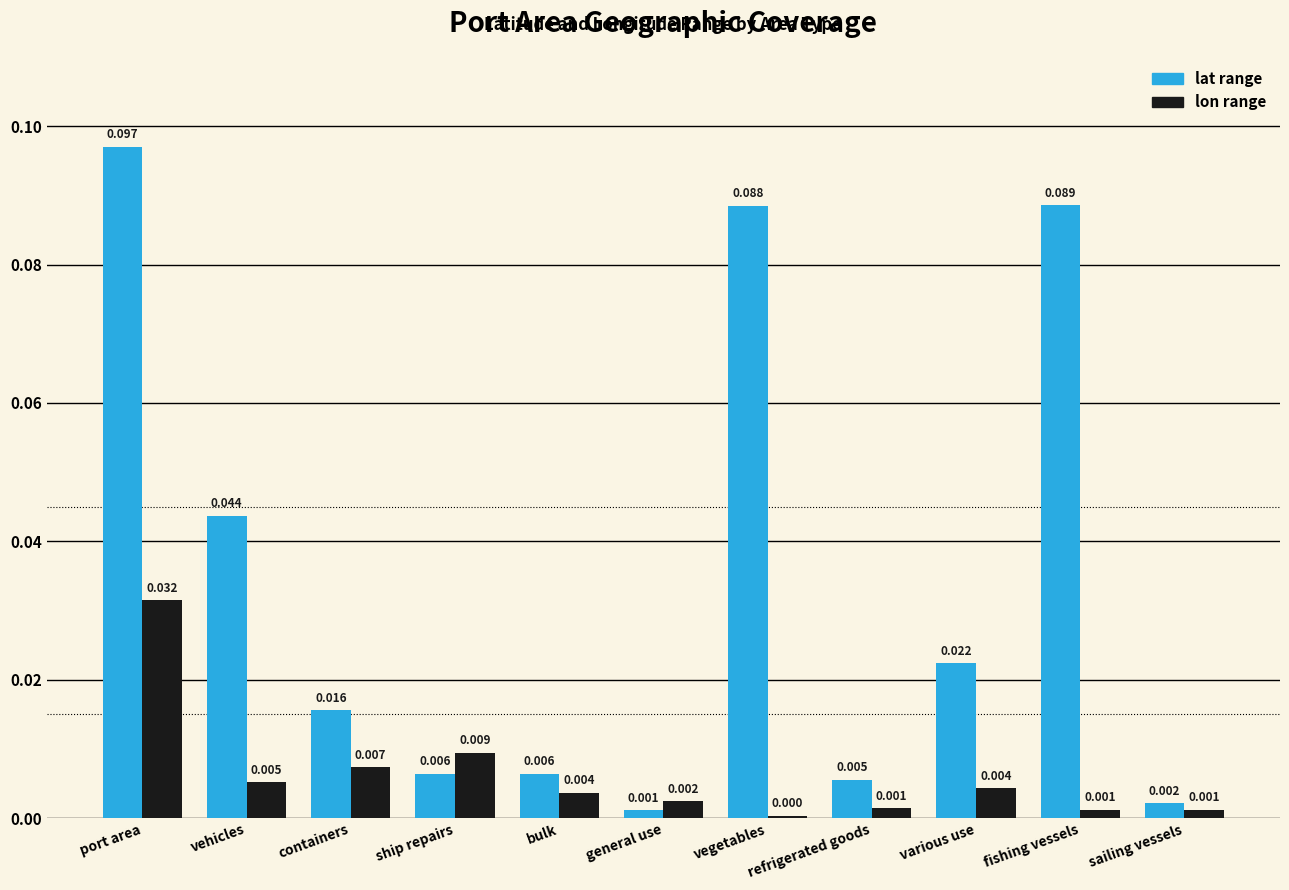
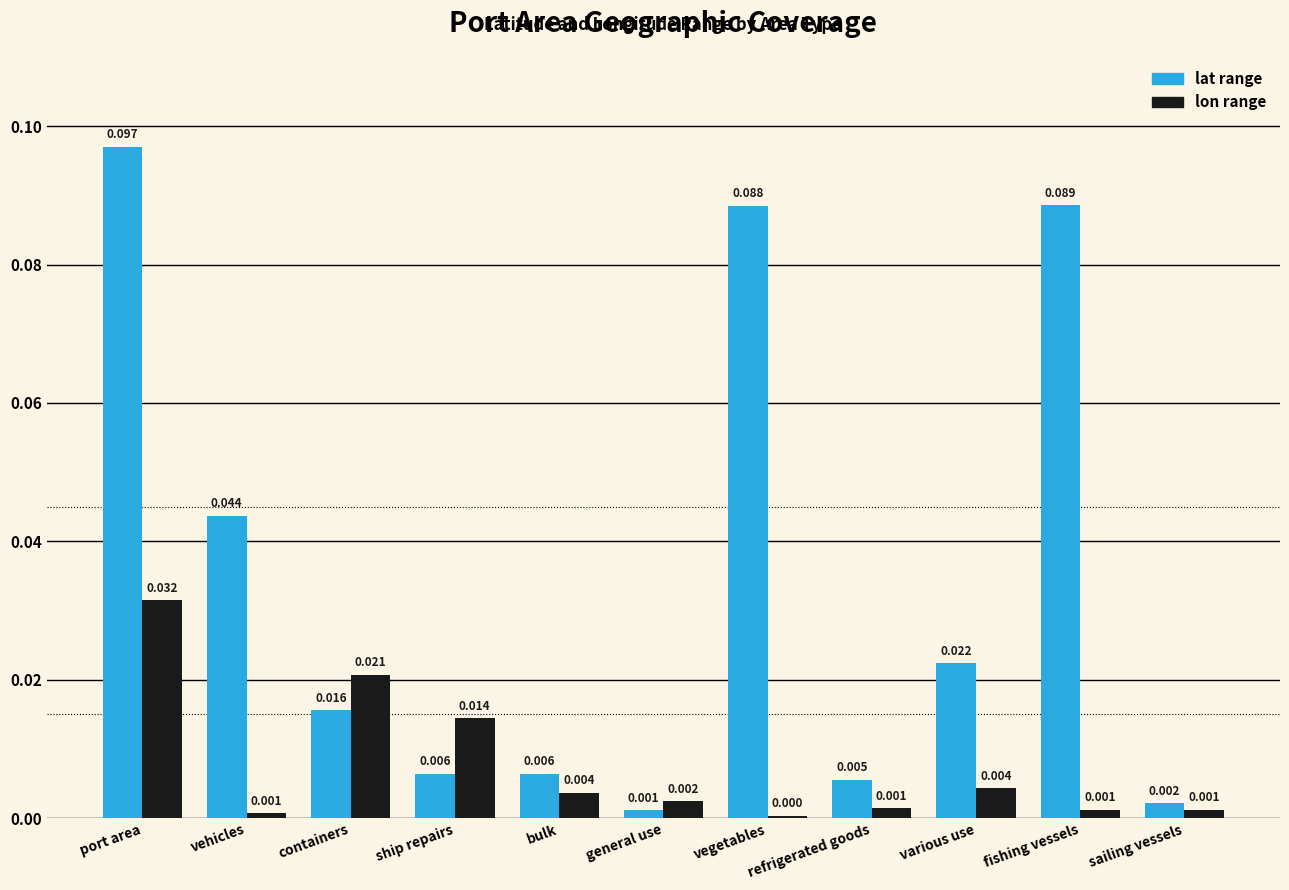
  {
    "lat range": {
      "port area": 0.097,
      "vehicles": 0.044,
      "containers": 0.016,
      "ship repairs": 0.006,
      "bulk": 0.006,
      "general use": 0.001,
      "vegetables": 0.088,
      "refrigerated goods": 0.005,
      "various use": 0.022,
      "fishing vessels": 0.089,
      "sailing vessels": 0.002
    },
    "lon range": {
      "port area": 0.032,
-     "vehicles": 0.005,
-     "containers": 0.007,
-     "ship repairs": 0.009,
+     "vehicles": 0.001,
+     "containers": 0.021,
+     "ship repairs": 0.014,
      "bulk": 0.004,
      "general use": 0.002,
      "vegetables": 0.000,
      "refrigerated goods": 0.001,
      "various use": 0.004,
      "fishing vessels": 0.001,
      "sailing vessels": 0.001
    }
  }
